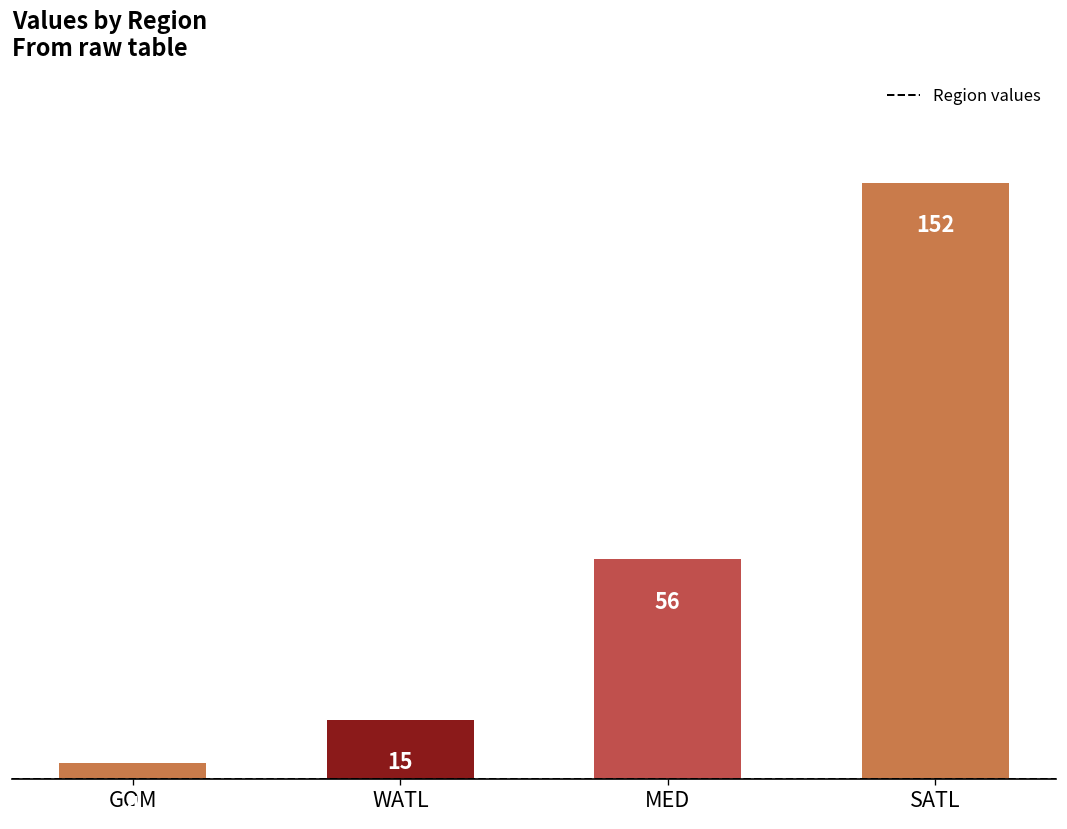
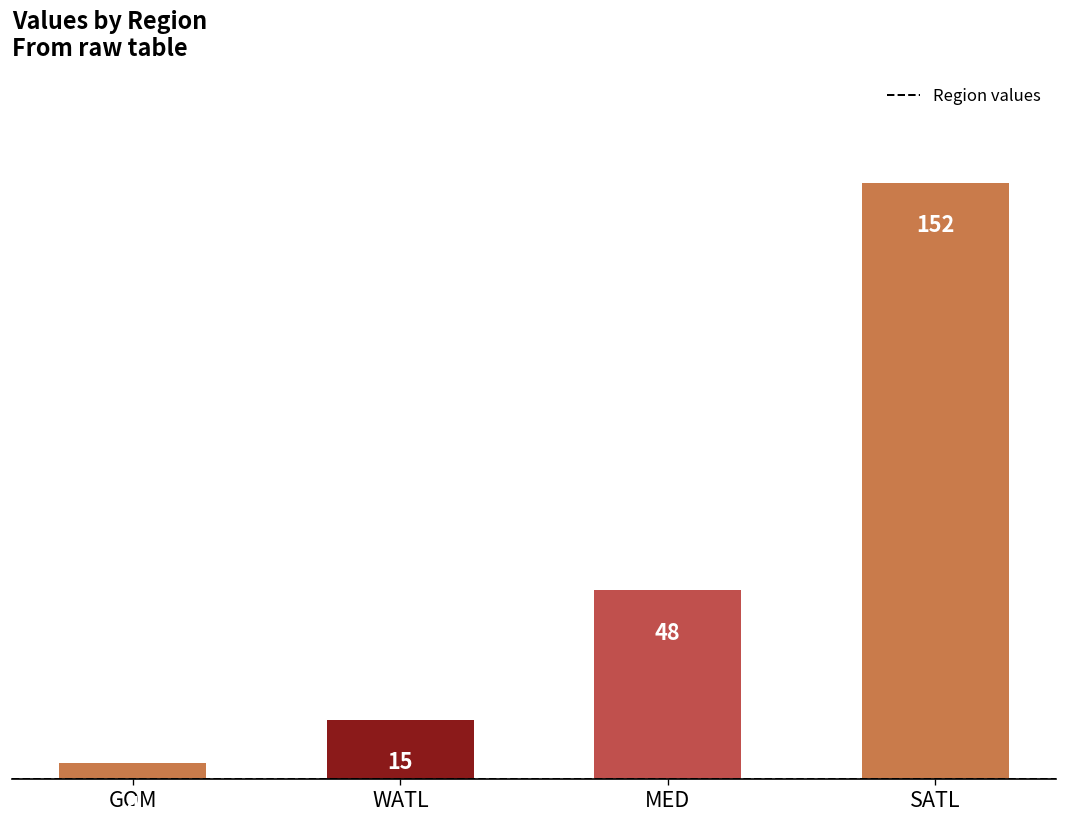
  {
    "WATL": 15,
-   "MED": 56,
+   "MED": 48,
    "SATL": 152
  }
